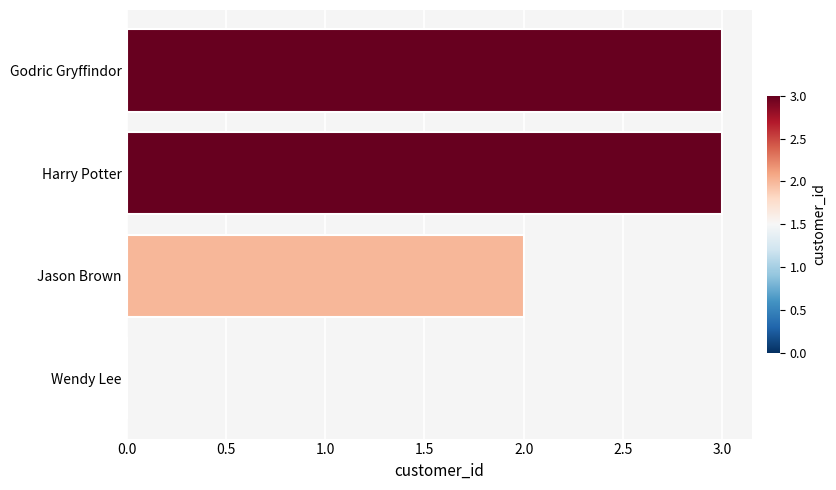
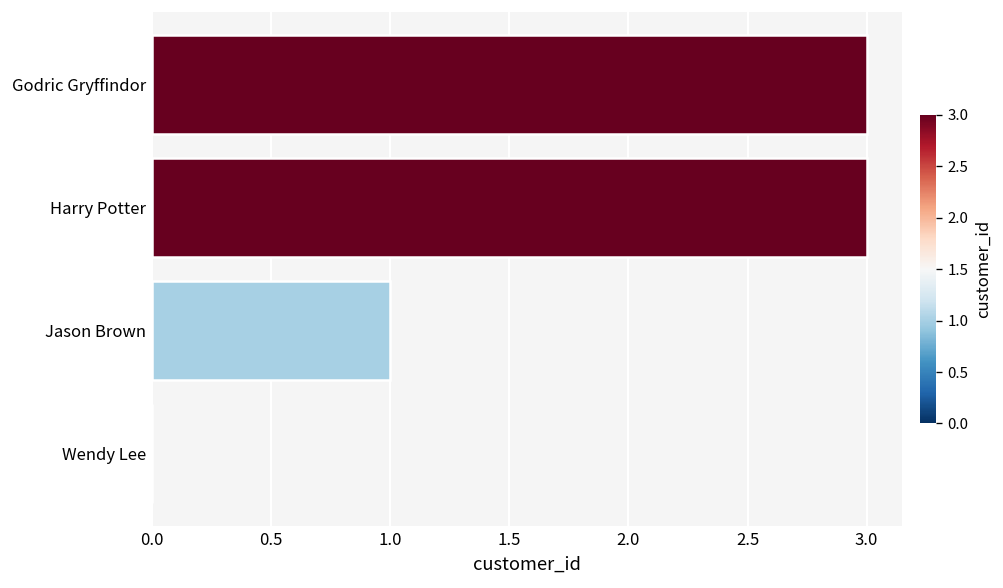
  {
    "Godric Gryffindor": 3,
    "Harry Potter": 3,
-   "Jason Brown": 2,
+   "Jason Brown": 1,
    "Wendy Lee": 0
  }
